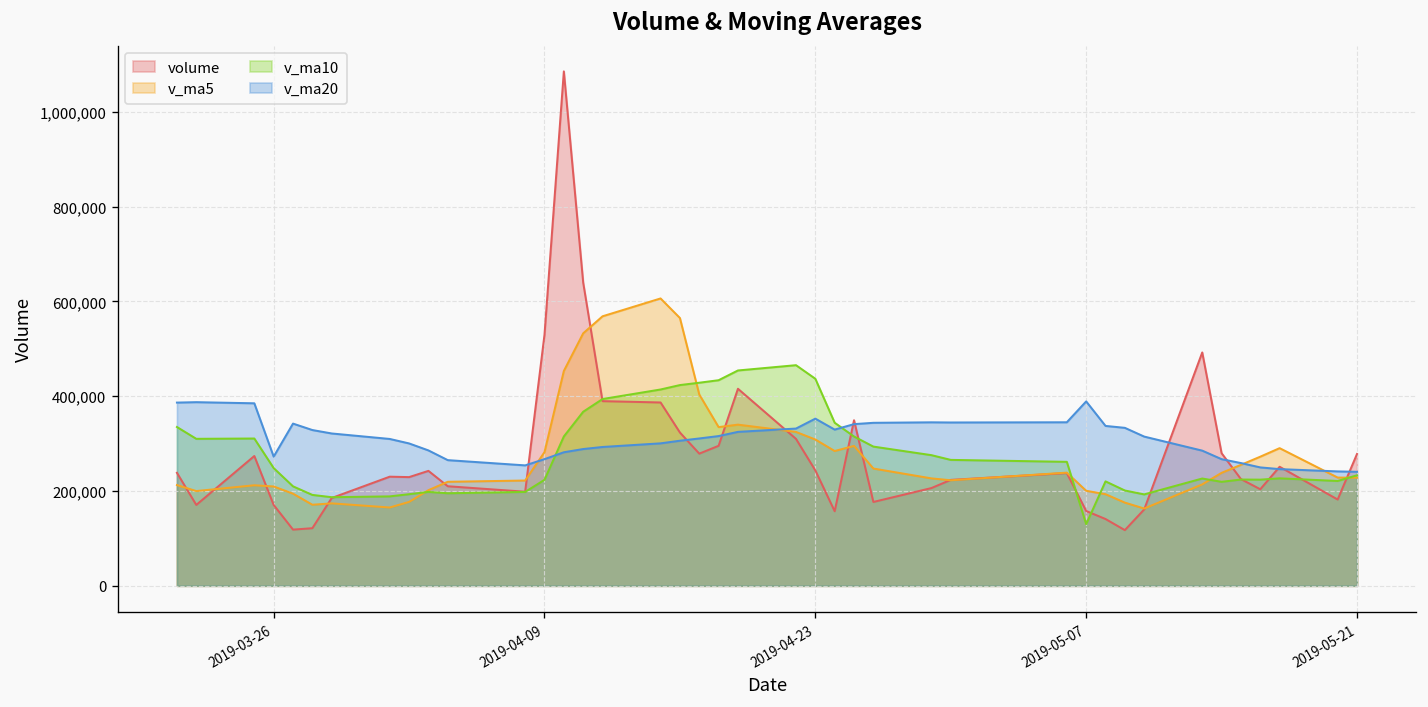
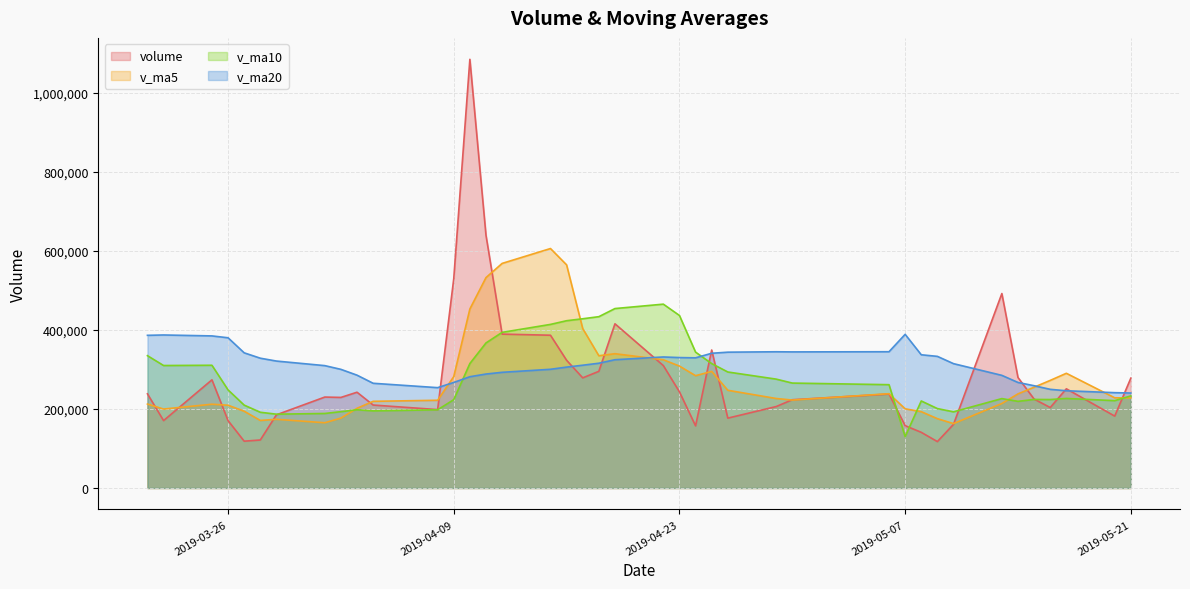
  {
    "v_ma10": {
      "2019-03-26": "250,000",
      "2019-04-09": "220,000",
      "2019-04-23": "440,000",
      "2019-05-07": "130,000"
    },
    "v_ma20": {
-     "2019-03-26": "270,000",
+     "2019-03-26": "380,000",
      "2019-04-09": "270,000",
-     "2019-04-23": "350,000",
+     "2019-04-23": "330,000",
      "2019-05-07": "390,000",
      "2019-05-21": "240,000"
    }
  }
